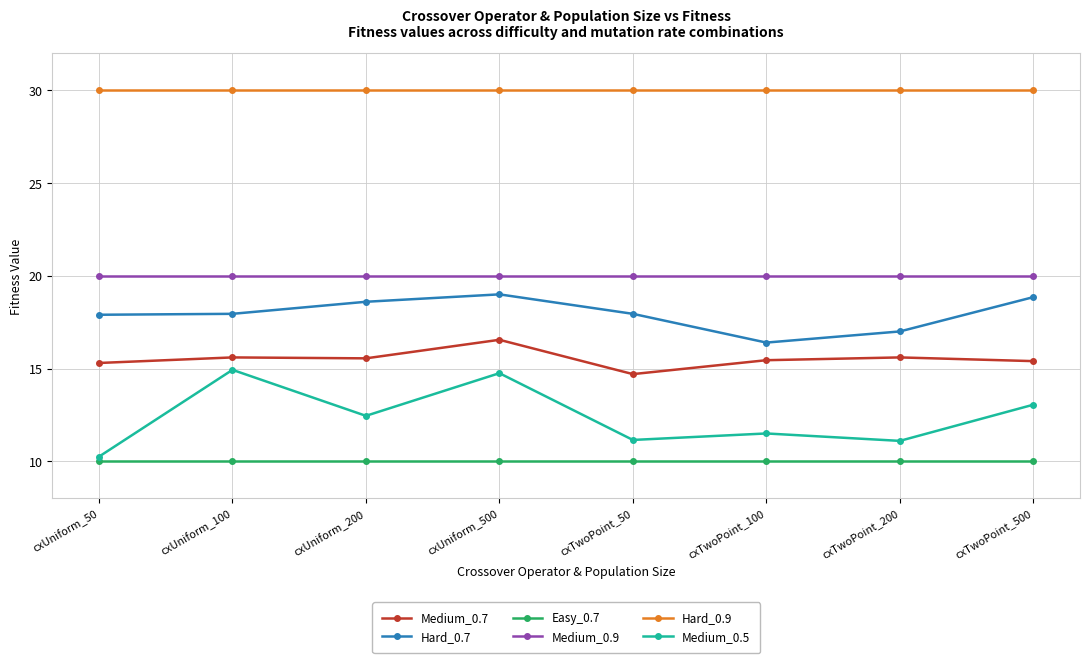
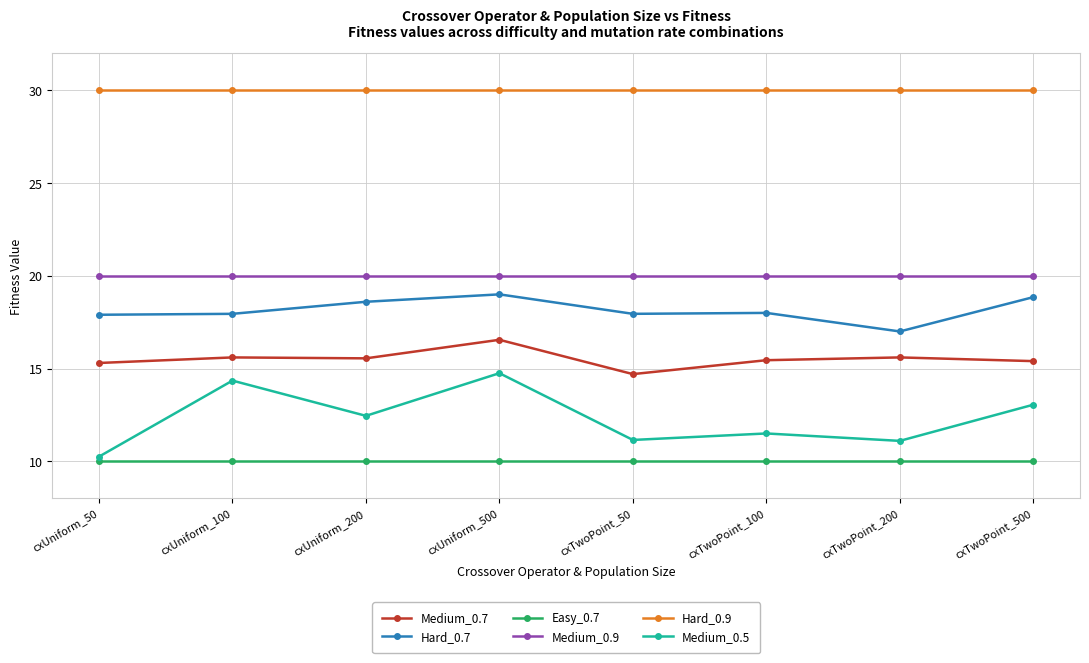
  {
    "Medium_0.7": {
      "cxUniform_50": 15.3,
      "cxUniform_100": 15.6,
      "cxUniform_200": 15.6,
      "cxUniform_500": 16.6,
      "cxTwoPoint_50": 14.7,
      "cxTwoPoint_100": 15.5,
      "cxTwoPoint_200": 15.6,
      "cxTwoPoint_500": 15.4
    },
    "Hard_0.7": {
      "cxUniform_50": 17.9,
      "cxUniform_100": 18.0,
      "cxUniform_200": 18.6,
      "cxUniform_500": 19.0,
      "cxTwoPoint_50": 18.0,
-     "cxTwoPoint_100": 16.4,
+     "cxTwoPoint_100": 18.0,
      "cxTwoPoint_200": 17.0,
      "cxTwoPoint_500": 18.9
    },
    "Easy_0.7": {
      "cxUniform_50": 10.0,
      "cxUniform_100": 10.0,
      "cxUniform_200": 10.0,
      "cxUniform_500": 10.0,
      "cxTwoPoint_50": 10.0,
      "cxTwoPoint_100": 10.0,
      "cxTwoPoint_200": 10.0,
      "cxTwoPoint_500": 10.0
    },
    "Medium_0.9": {
      "cxUniform_50": 20.0,
      "cxUniform_100": 20.0,
      "cxUniform_200": 20.0,
      "cxUniform_500": 20.0,
      "cxTwoPoint_50": 20.0,
      "cxTwoPoint_100": 20.0,
      "cxTwoPoint_200": 20.0,
      "cxTwoPoint_500": 20.0
    },
    "Hard_0.9": {
      "cxUniform_50": 30.0,
      "cxUniform_100": 30.0,
      "cxUniform_200": 30.0,
      "cxUniform_500": 30.0,
      "cxTwoPoint_50": 30.0,
      "cxTwoPoint_100": 30.0,
      "cxTwoPoint_200": 30.0,
      "cxTwoPoint_500": 30.0
    },
    "Medium_0.5": {
      "cxUniform_50": 10.3,
-     "cxUniform_100": 14.9,
+     "cxUniform_100": 14.4,
      "cxUniform_200": 12.5,
      "cxUniform_500": 14.8,
      "cxTwoPoint_50": 11.2,
      "cxTwoPoint_100": 11.5,
      "cxTwoPoint_200": 11.1,
      "cxTwoPoint_500": 13.1
    }
  }
